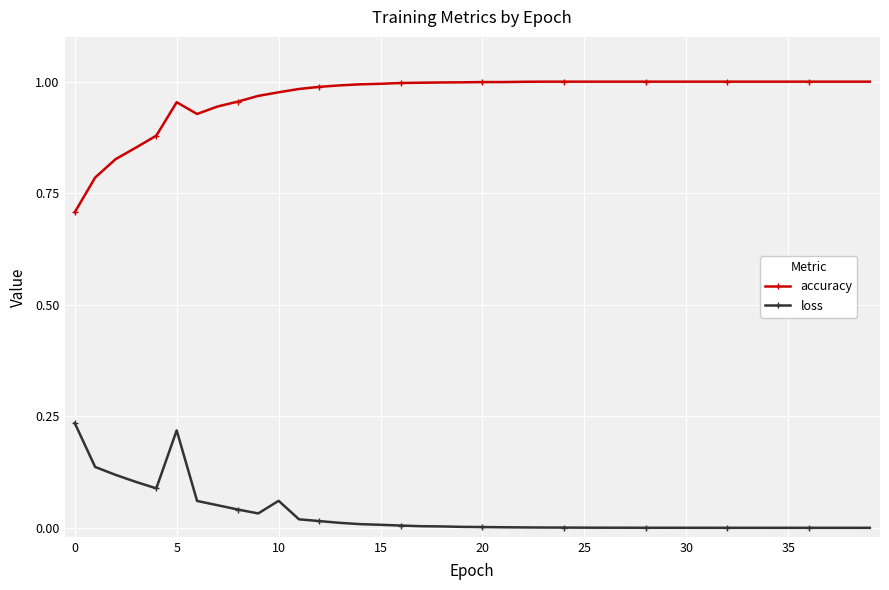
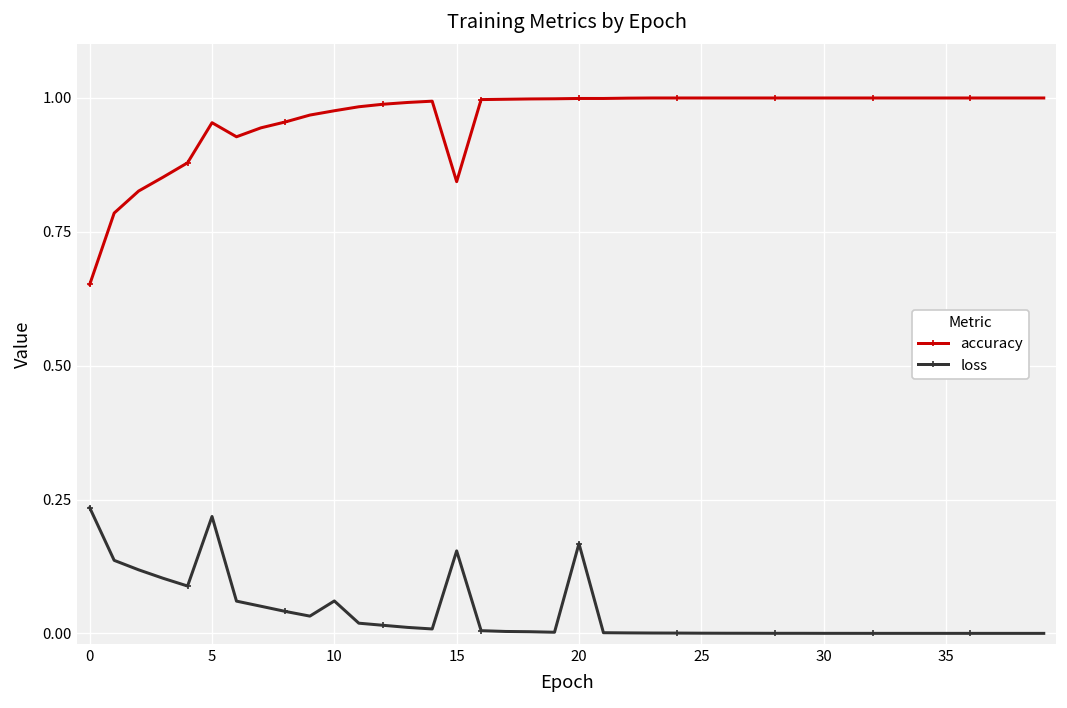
  {
    "accuracy": {
-     "0": 0.71,
+     "0": 0.65,
      "5": 0.95,
      "10": 0.98,
-     "15": 0.99,
+     "15": 0.84,
      "20": 1.00,
      "25": 1.00,
      "30": 1.00,
      "35": 1.00
    },
    "loss": {
      "0": 0.23,
      "5": 0.22,
      "10": 0.06,
-     "15": 0.01,
-     "20": 0.00,
+     "15": 0.15,
+     "20": 0.17,
      "25": 0.00,
      "30": 0.00,
      "35": 0.00
    }
  }
